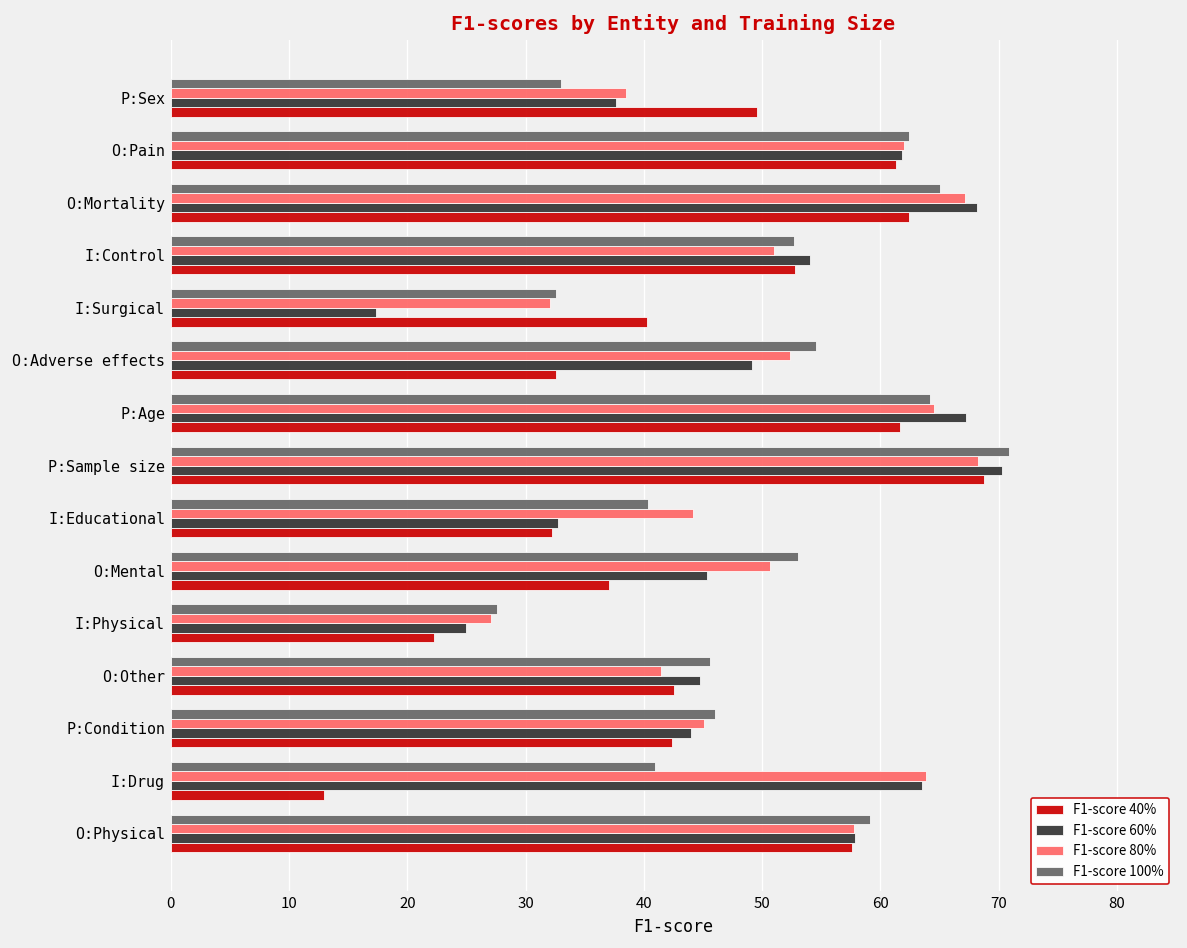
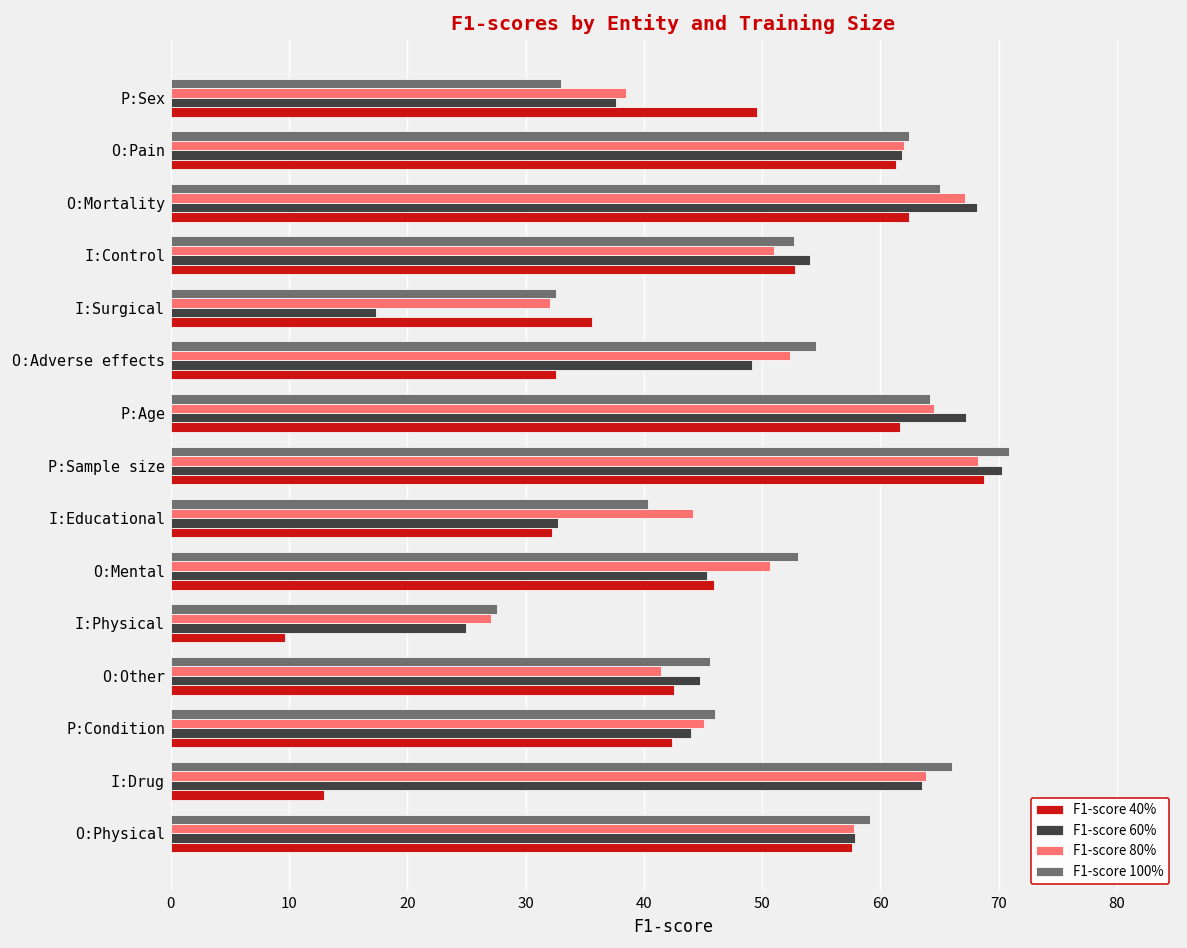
  {
    "F1-score 40%": {
      "P:Sex": 50,
      "O:Pain": 61,
      "O:Mortality": 62,
      "I:Control": 53,
-     "I:Surgical": 40,
+     "I:Surgical": 36,
      "O:Adverse effects": 33,
      "P:Age": 62,
      "P:Sample size": 69,
      "I:Educational": 32,
-     "O:Mental": 37,
-     "I:Physical": 22,
+     "O:Mental": 46,
+     "I:Physical": 10,
      "O:Other": 43,
      "P:Condition": 42,
      "I:Drug": 13,
      "O:Physical": 58
    },
    "F1-score 60%": {
      "P:Sex": 38,
      "O:Pain": 62,
      "O:Mortality": 68,
      "I:Control": 54,
      "I:Surgical": 17,
      "O:Adverse effects": 49,
      "P:Age": 67,
      "P:Sample size": 70,
      "I:Educational": 33,
      "O:Mental": 45,
      "I:Physical": 25,
      "O:Other": 45,
      "P:Condition": 44,
      "I:Drug": 64,
      "O:Physical": 58
    },
    "F1-score 80%": {
      "P:Sex": 38,
      "O:Pain": 62,
      "O:Mortality": 67,
      "I:Control": 51,
      "I:Surgical": 32,
      "O:Adverse effects": 52,
      "P:Age": 65,
      "P:Sample size": 68,
      "I:Educational": 44,
      "O:Mental": 51,
      "I:Physical": 27,
      "O:Other": 41,
      "P:Condition": 45,
      "I:Drug": 64,
      "O:Physical": 58
    },
    "F1-score 100%": {
      "P:Sex": 33,
      "O:Pain": 62,
      "O:Mortality": 65,
      "I:Control": 53,
      "I:Surgical": 33,
      "O:Adverse effects": 55,
      "P:Age": 64,
      "P:Sample size": 71,
      "I:Educational": 40,
      "O:Mental": 53,
      "I:Physical": 28,
      "O:Other": 46,
      "P:Condition": 46,
-     "I:Drug": 41,
+     "I:Drug": 66,
      "O:Physical": 59
    }
  }
